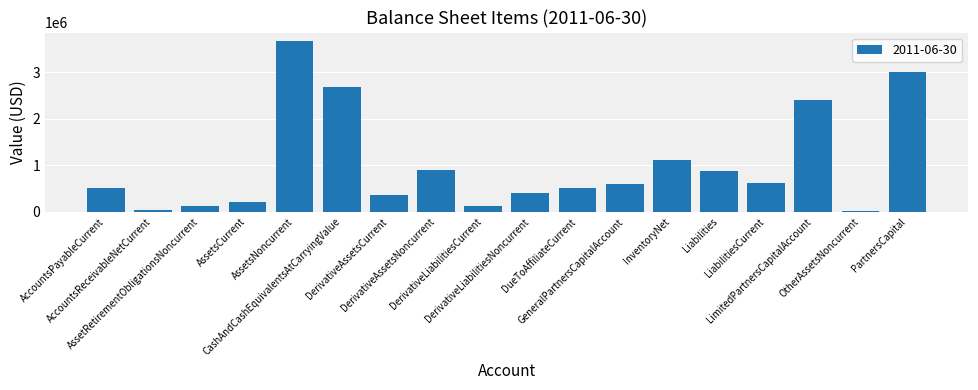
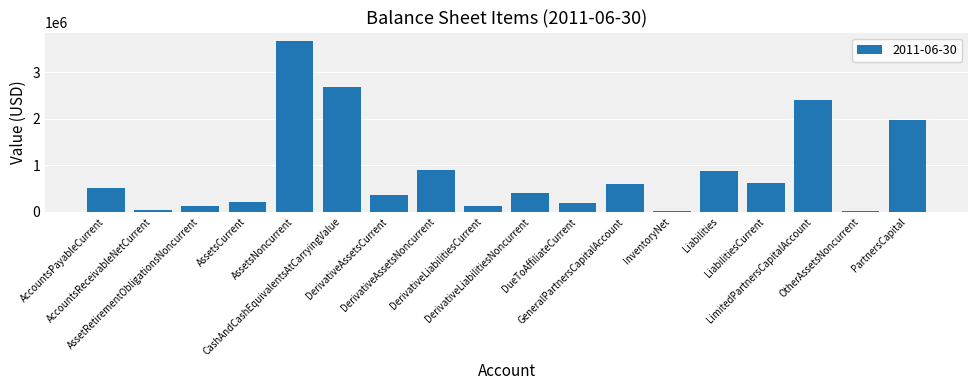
  {
    "AccountsPayableCurrent": 500000,
    "AssetRetirementObligationsNoncurrent": 100000,
    "AssetsCurrent": 200000,
    "AssetsNoncurrent": 3700000,
    "CashAndCashEquivalentsAtCarryingValue": 2700000,
    "DerivativeAssetsCurrent": 400000,
    "DerivativeAssetsNoncurrent": 900000,
    "DerivativeLiabilitiesCurrent": 100000,
    "DerivativeLiabilitiesNoncurrent": 400000,
-   "DueToAffiliateCurrent": 500000,
+   "DueToAffiliateCurrent": 200000,
    "GeneralPartnersCapitalAccount": 600000,
-   "InventoryNet": 1100000,
+   "InventoryNet": 0,
    "Liabilities": 900000,
    "LiabilitiesCurrent": 600000,
    "LimitedPartnersCapitalAccount": 2400000,
-   "PartnersCapital": 3000000
+   "PartnersCapital": 2000000
  }
